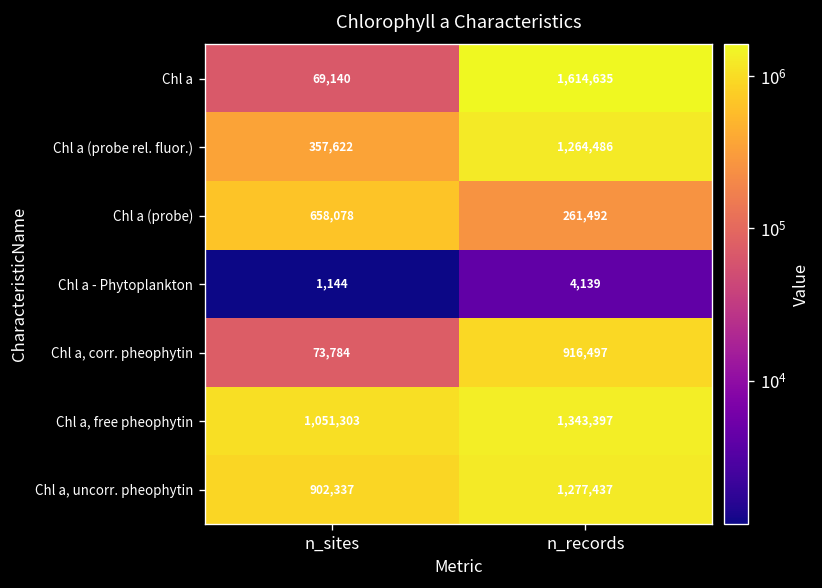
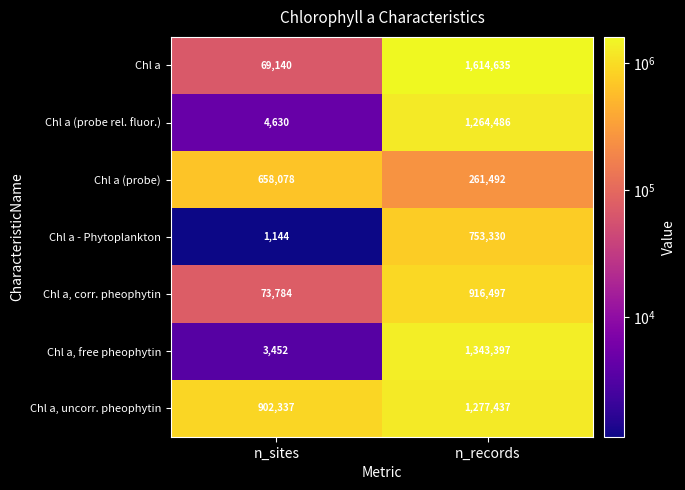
  {
    "Chl a": {
      "n_sites": "69,140",
      "n_records": "1,614,635"
    },
    "Chl a (probe rel. fluor.)": {
-     "n_sites": "357,622",
+     "n_sites": "4,630",
      "n_records": "1,264,486"
    },
    "Chl a (probe)": {
      "n_sites": "658,078",
      "n_records": "261,492"
    },
    "Chl a - Phytoplankton": {
      "n_sites": "1,144",
-     "n_records": "4,139"
+     "n_records": "753,330"
    },
    "Chl a, corr. pheophytin": {
      "n_sites": "73,784",
      "n_records": "916,497"
    },
    "Chl a, free pheophytin": {
-     "n_sites": "1,051,303",
+     "n_sites": "3,452",
      "n_records": "1,343,397"
    },
    "Chl a, uncorr. pheophytin": {
      "n_sites": "902,337",
      "n_records": "1,277,437"
    }
  }
